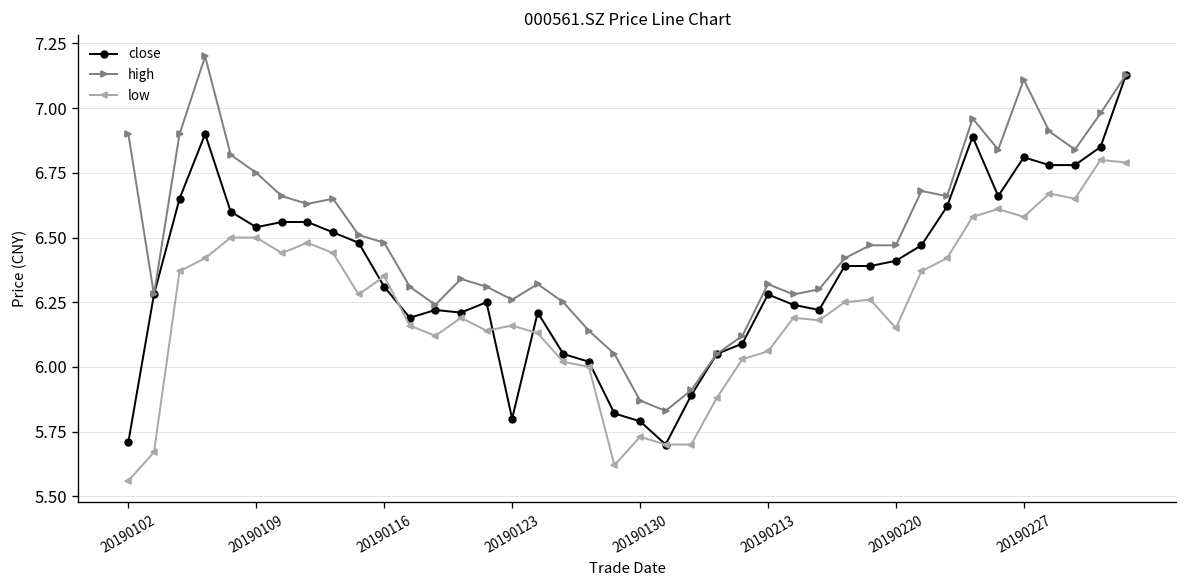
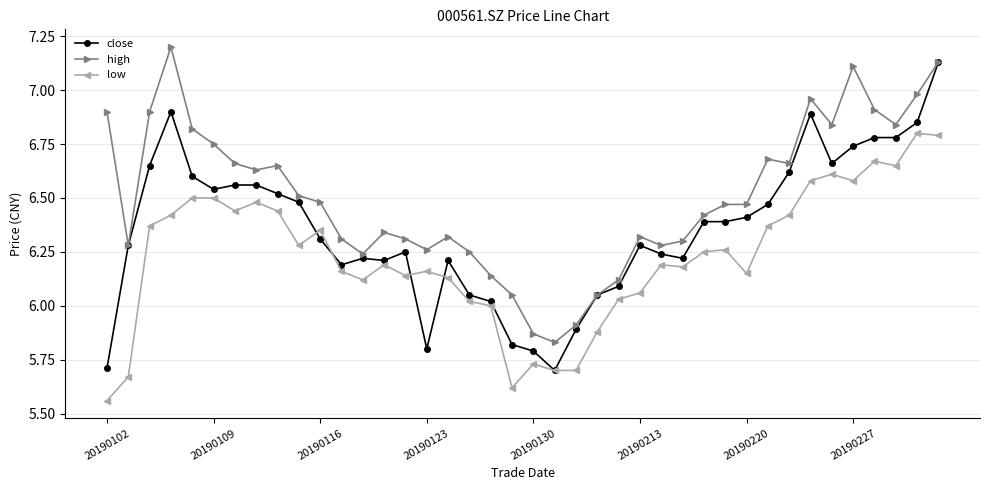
  {
    "close": {
      "20190102": 5.71,
      "20190109": 6.54,
      "20190116": 6.31,
      "20190123": 5.80,
      "20190130": 5.79,
      "20190213": 6.28,
      "20190220": 6.41,
-     "20190227": 6.81
+     "20190227": 6.74
    },
    "high": {
      "20190102": 6.90,
      "20190109": 6.75,
      "20190116": 6.48,
      "20190123": 6.26,
      "20190130": 5.87,
      "20190213": 6.32,
      "20190220": 6.47,
      "20190227": 7.11
    },
    "low": {
      "20190102": 5.56,
      "20190109": 6.50,
      "20190116": 6.35,
      "20190123": 6.16,
      "20190130": 5.73,
      "20190213": 6.06,
      "20190220": 6.15,
      "20190227": 6.58
    }
  }
